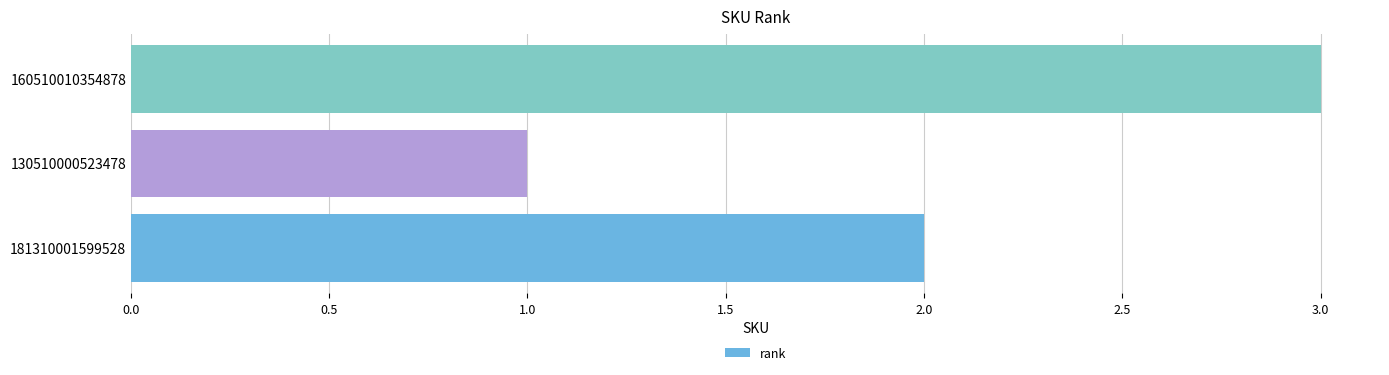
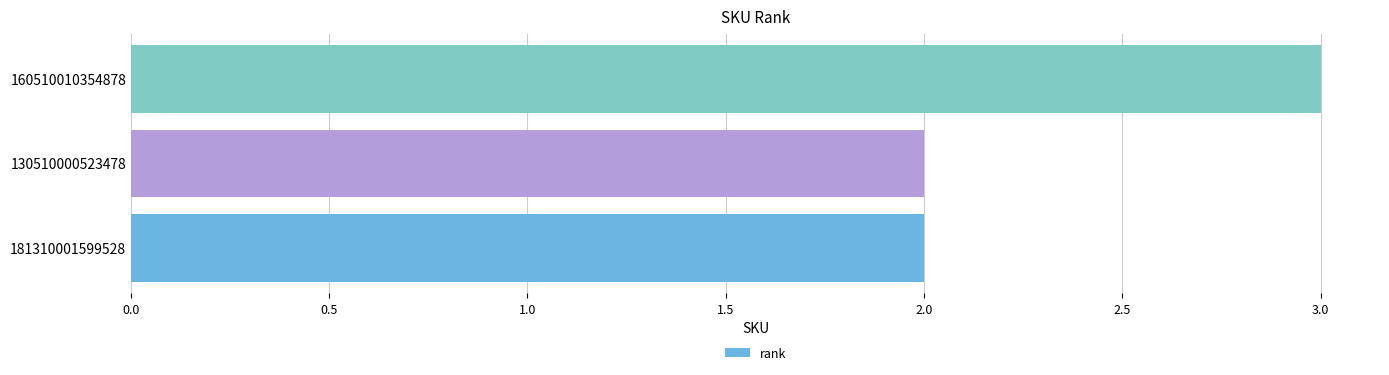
  {
    "160510010354878": 3,
-   "130510000523478": 1,
+   "130510000523478": 2,
    "181310001599528": 2
  }
